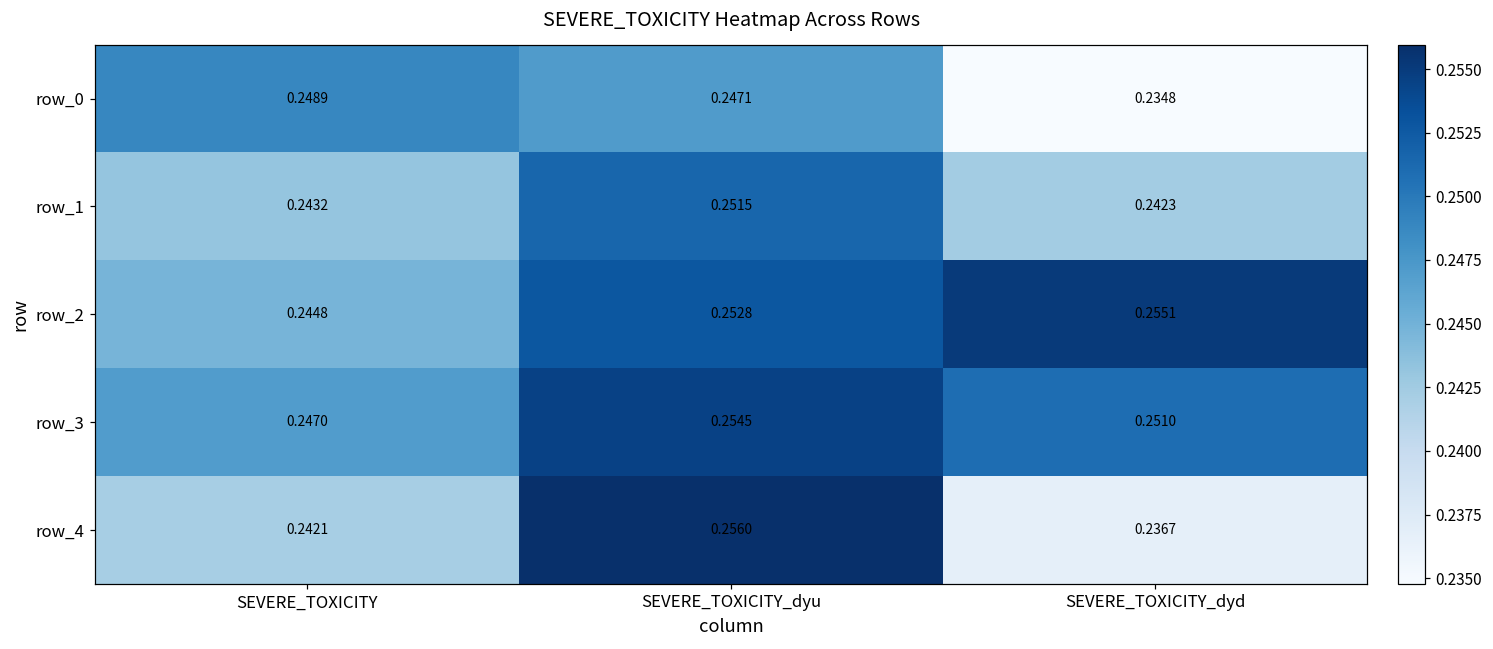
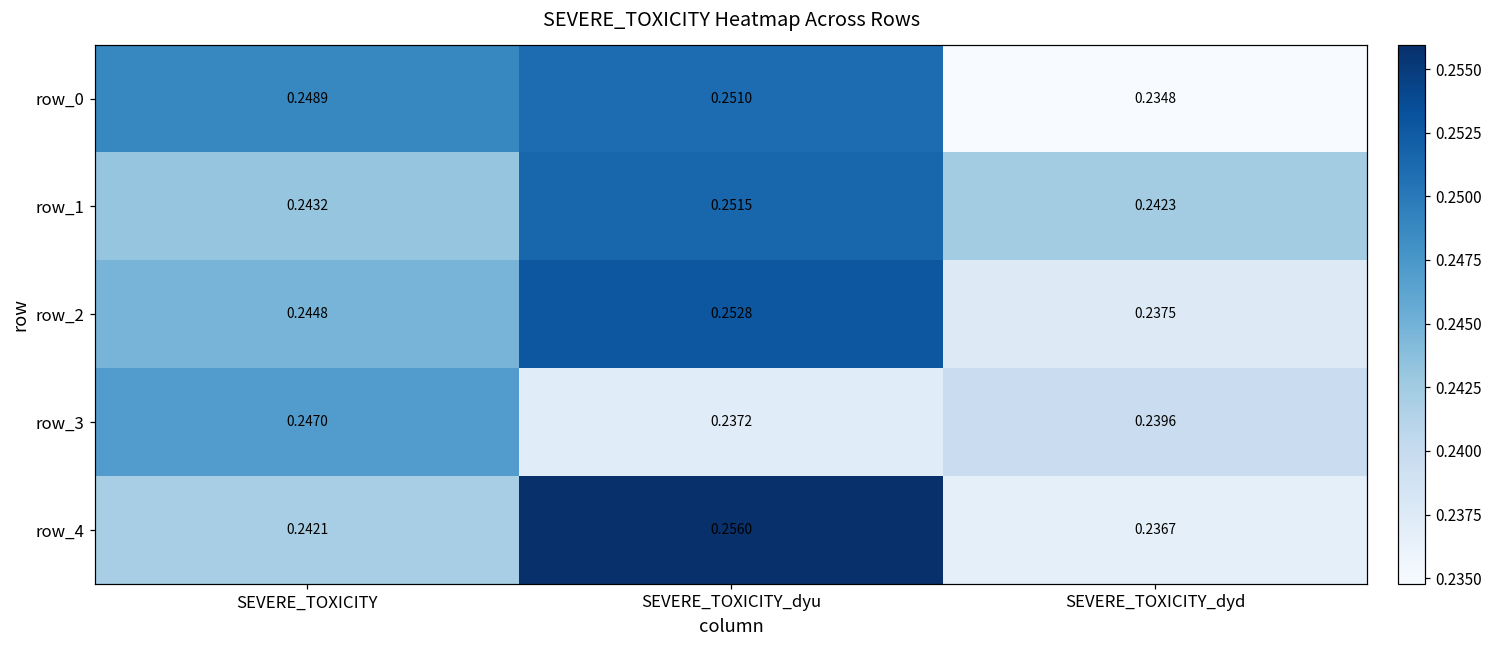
  {
    "row_0": {
      "SEVERE_TOXICITY": 0.2489,
-     "SEVERE_TOXICITY_dyu": 0.2471,
+     "SEVERE_TOXICITY_dyu": 0.2510,
      "SEVERE_TOXICITY_dyd": 0.2348
    },
    "row_1": {
      "SEVERE_TOXICITY": 0.2432,
      "SEVERE_TOXICITY_dyu": 0.2515,
      "SEVERE_TOXICITY_dyd": 0.2423
    },
    "row_2": {
      "SEVERE_TOXICITY": 0.2448,
      "SEVERE_TOXICITY_dyu": 0.2528,
-     "SEVERE_TOXICITY_dyd": 0.2551
+     "SEVERE_TOXICITY_dyd": 0.2375
    },
    "row_3": {
      "SEVERE_TOXICITY": 0.2470,
-     "SEVERE_TOXICITY_dyu": 0.2545,
-     "SEVERE_TOXICITY_dyd": 0.2510
+     "SEVERE_TOXICITY_dyu": 0.2372,
+     "SEVERE_TOXICITY_dyd": 0.2396
    },
    "row_4": {
      "SEVERE_TOXICITY": 0.2421,
      "SEVERE_TOXICITY_dyu": 0.2560,
      "SEVERE_TOXICITY_dyd": 0.2367
    }
  }
